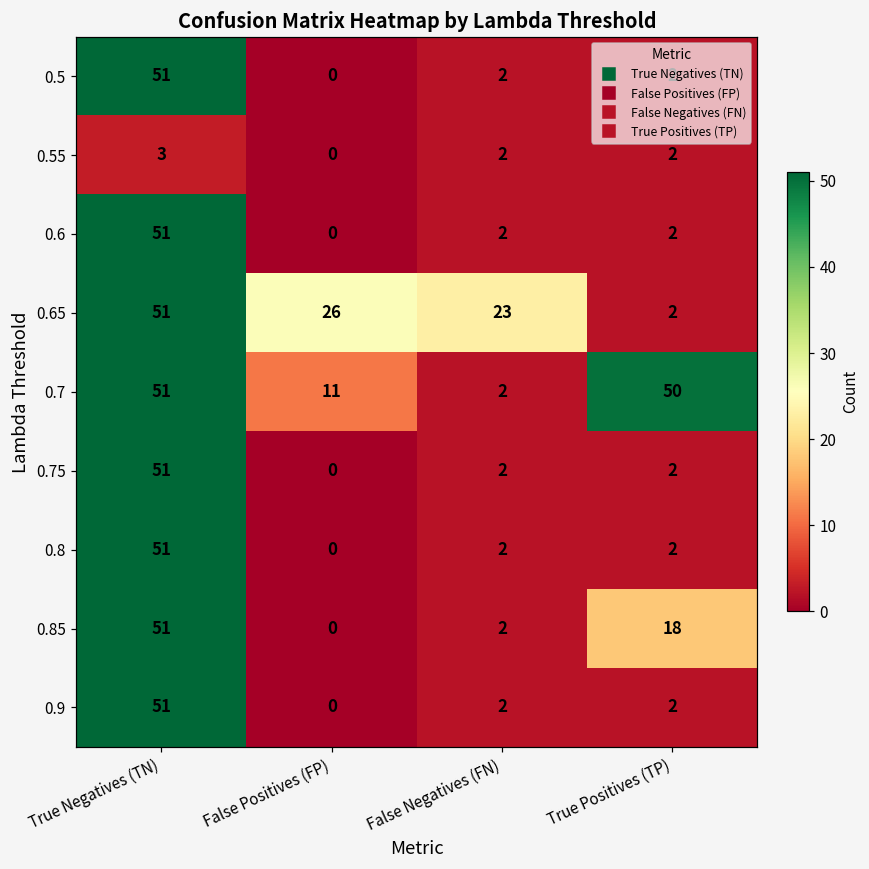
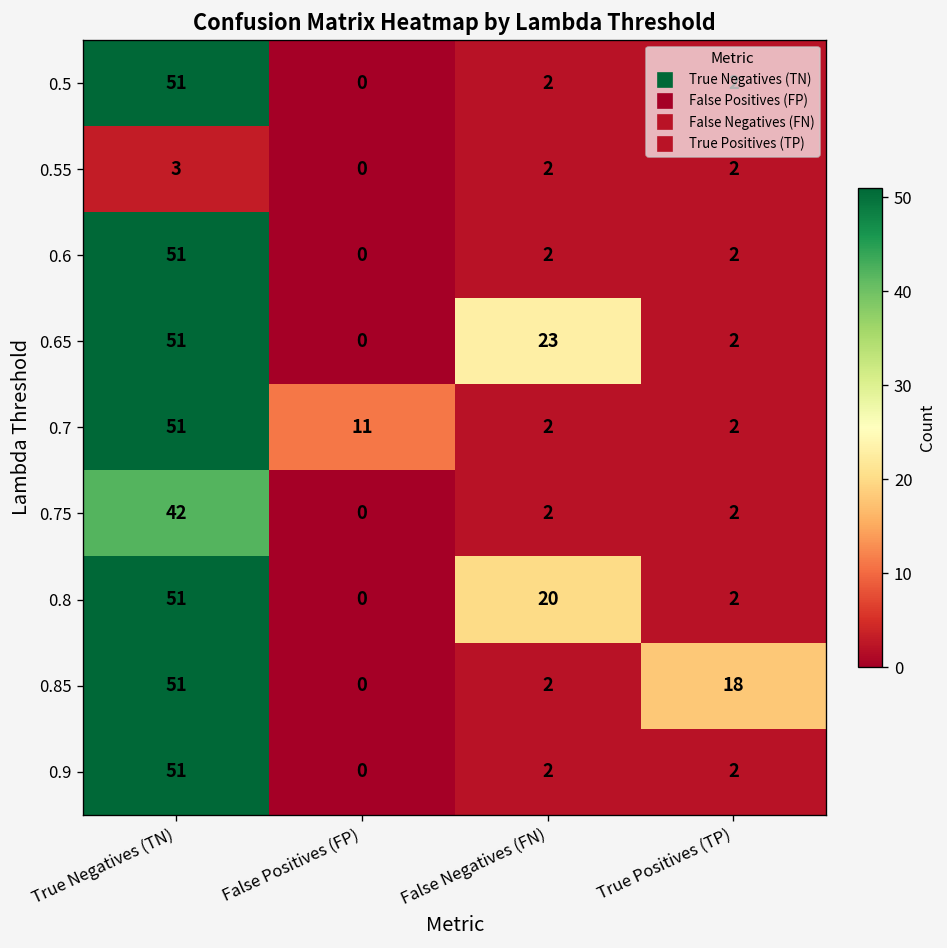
  {
    "0.5": {
      "True Negatives (TN)": 51,
      "False Positives (FP)": 0,
      "False Negatives (FN)": 2
    },
    "0.55": {
      "True Negatives (TN)": 3,
      "False Positives (FP)": 0,
      "False Negatives (FN)": 2,
      "True Positives (TP)": 2
    },
    "0.6": {
      "True Negatives (TN)": 51,
      "False Positives (FP)": 0,
      "False Negatives (FN)": 2,
      "True Positives (TP)": 2
    },
    "0.65": {
      "True Negatives (TN)": 51,
-     "False Positives (FP)": 26,
+     "False Positives (FP)": 0,
      "False Negatives (FN)": 23,
      "True Positives (TP)": 2
    },
    "0.7": {
      "True Negatives (TN)": 51,
      "False Positives (FP)": 11,
      "False Negatives (FN)": 2,
-     "True Positives (TP)": 50
+     "True Positives (TP)": 2
    },
    "0.75": {
-     "True Negatives (TN)": 51,
+     "True Negatives (TN)": 42,
      "False Positives (FP)": 0,
      "False Negatives (FN)": 2,
      "True Positives (TP)": 2
    },
    "0.8": {
      "True Negatives (TN)": 51,
      "False Positives (FP)": 0,
-     "False Negatives (FN)": 2,
+     "False Negatives (FN)": 20,
      "True Positives (TP)": 2
    },
    "0.85": {
      "True Negatives (TN)": 51,
      "False Positives (FP)": 0,
      "False Negatives (FN)": 2,
      "True Positives (TP)": 18
    },
    "0.9": {
      "True Negatives (TN)": 51,
      "False Positives (FP)": 0,
      "False Negatives (FN)": 2,
      "True Positives (TP)": 2
    }
  }
